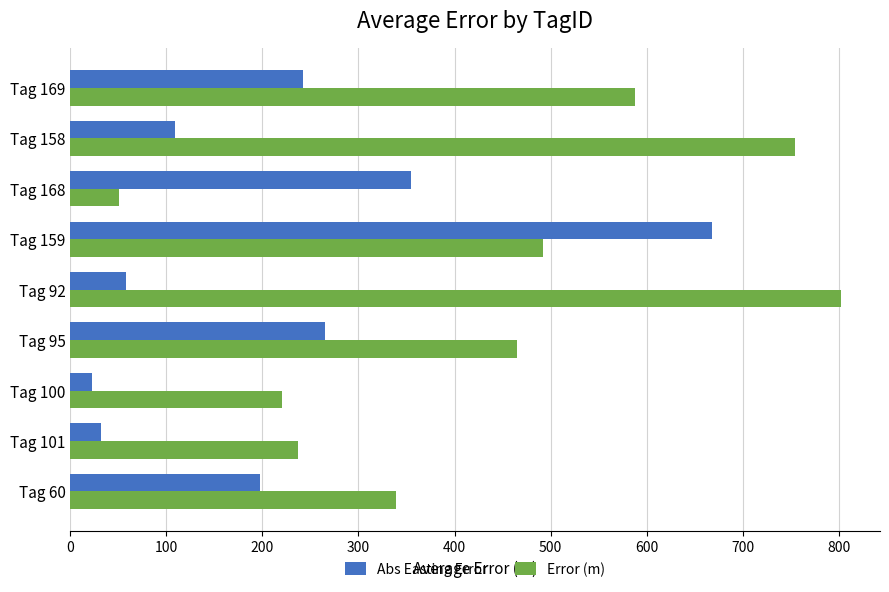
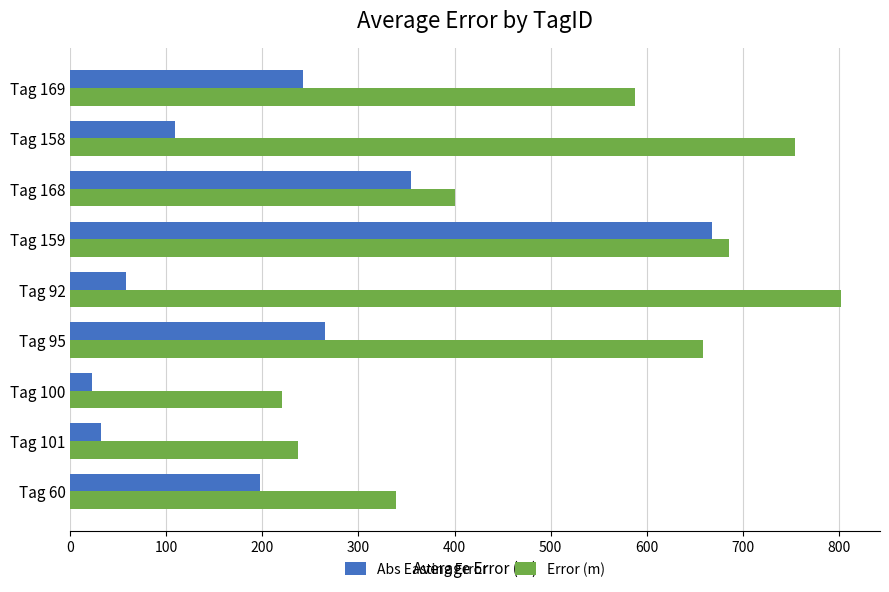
  {
    "Abs Easting Error": {
      "Tag 169": 240,
      "Tag 158": 110,
      "Tag 168": 350,
      "Tag 159": 670,
      "Tag 92": 60,
      "Tag 95": 270,
      "Tag 100": 20,
      "Tag 101": 30,
      "Tag 60": 200
    },
    "Error (m)": {
      "Tag 169": 590,
      "Tag 158": 750,
-     "Tag 168": 50,
-     "Tag 159": 490,
+     "Tag 168": 400,
+     "Tag 159": 690,
      "Tag 92": 800,
-     "Tag 95": 470,
+     "Tag 95": 660,
      "Tag 100": 220,
      "Tag 101": 240,
      "Tag 60": 340
    }
  }
